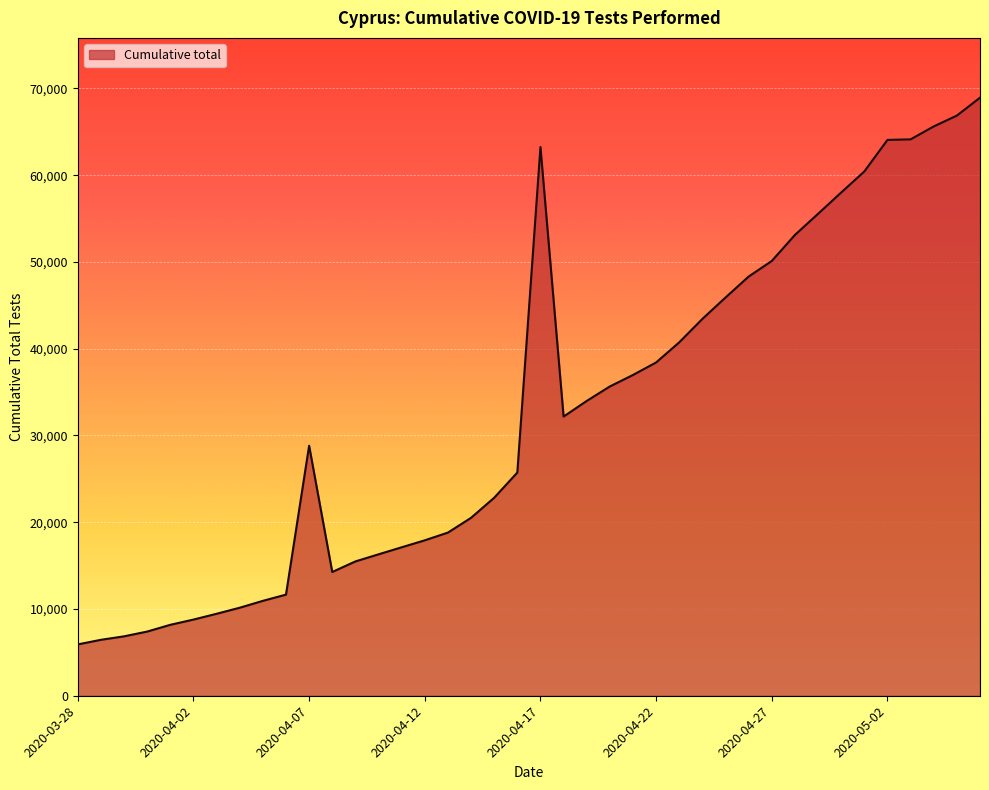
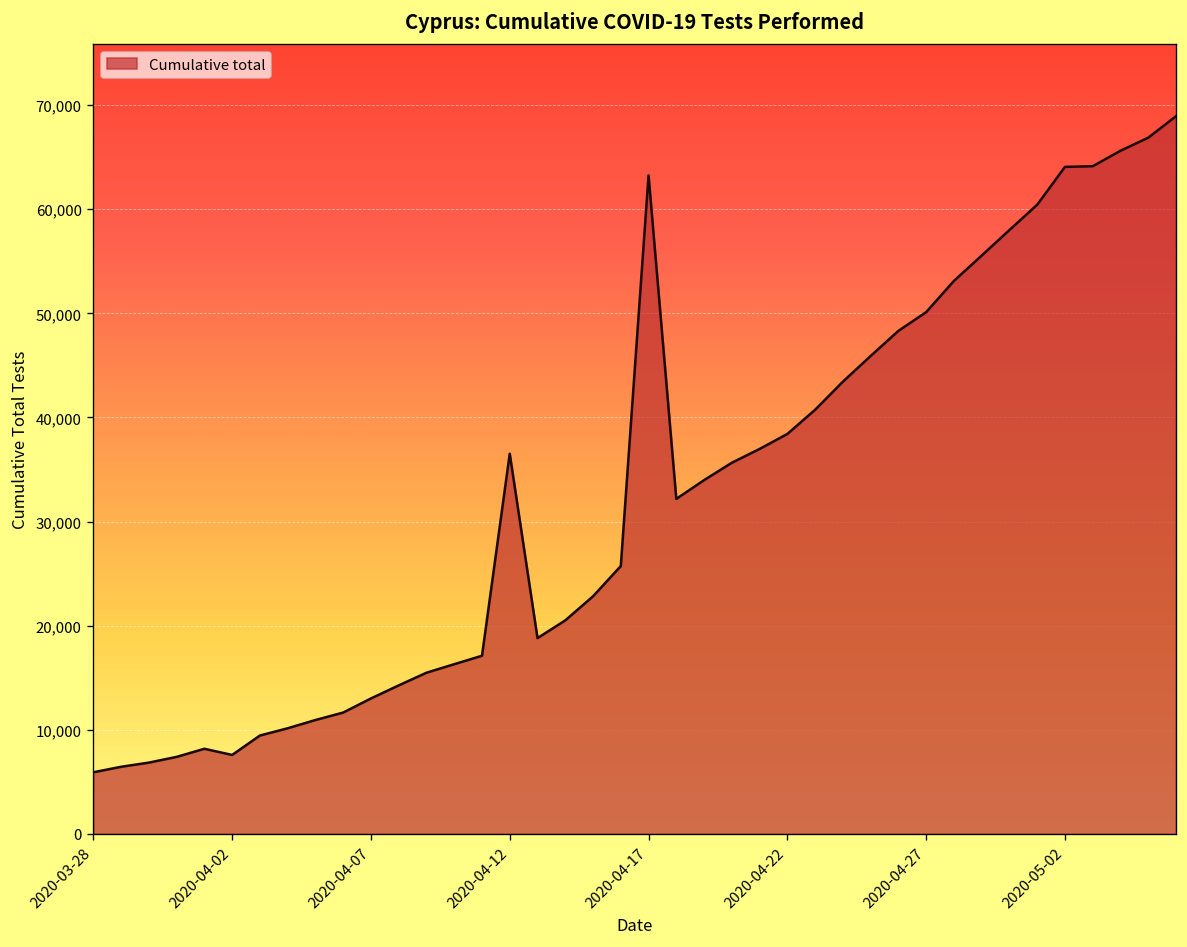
  {
    "2020-03-28": "6,000",
-   "2020-04-02": "9,000",
-   "2020-04-07": "29,000",
-   "2020-04-12": "18,000",
+   "2020-04-02": "8,000",
+   "2020-04-07": "13,000",
+   "2020-04-12": "37,000",
    "2020-04-17": "63,000",
    "2020-04-22": "38,000",
    "2020-04-27": "50,000",
    "2020-05-02": "64,000"
  }
